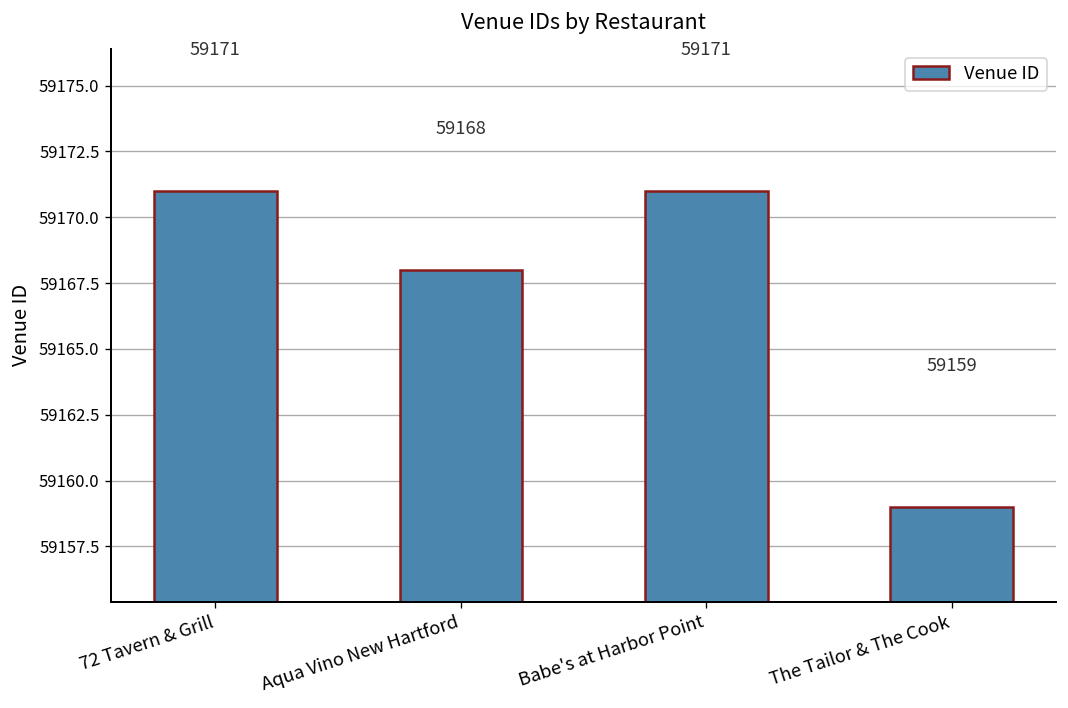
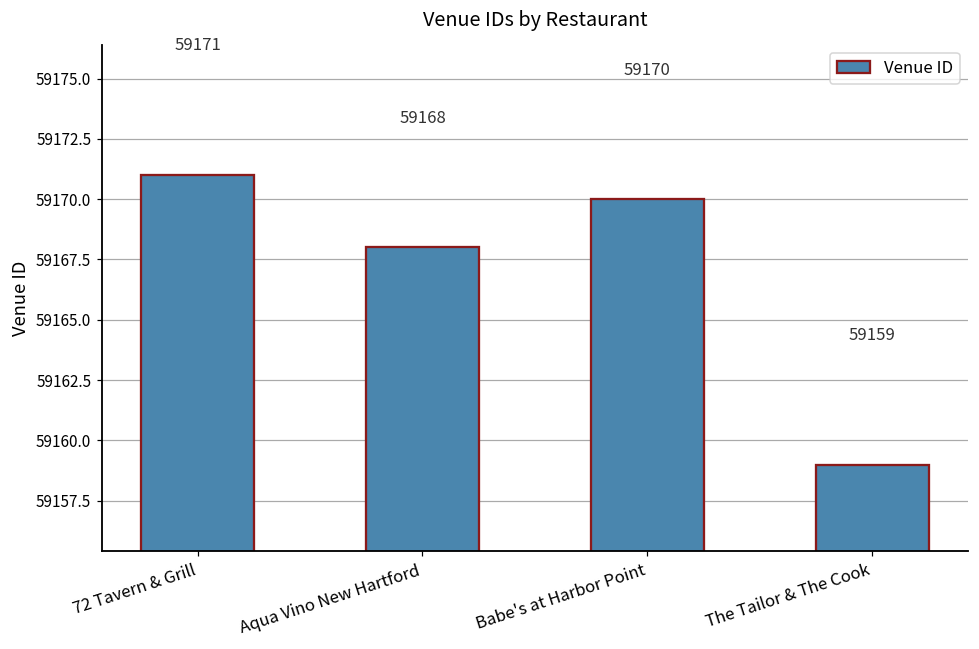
  {
-   "Babe's at Harbor Point": 59171
+   "Babe's at Harbor Point": 59170
  }
